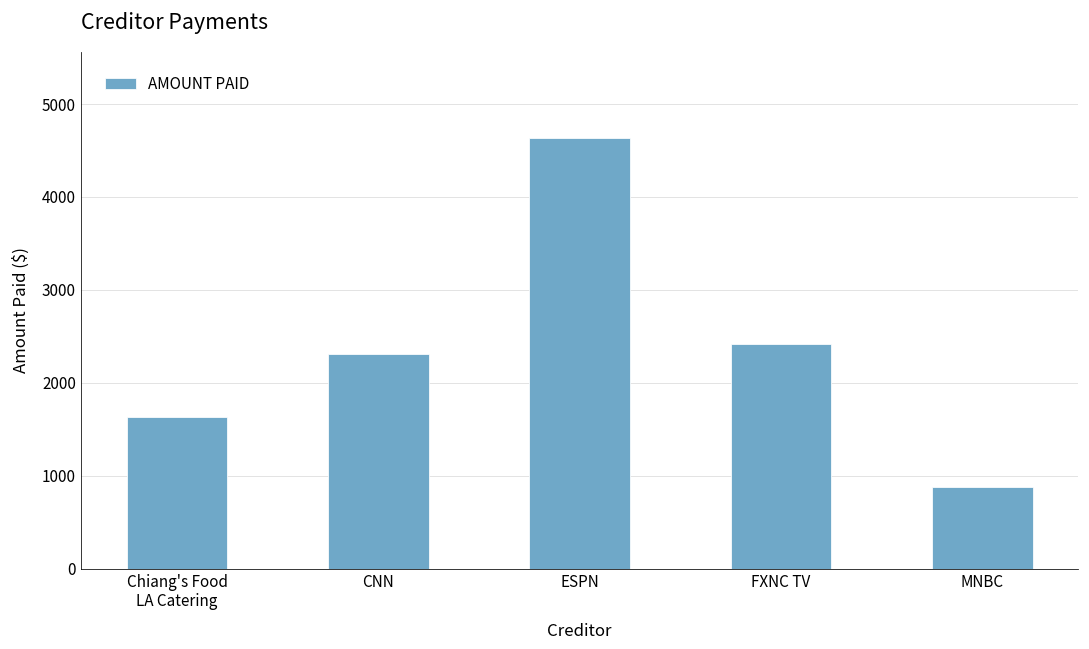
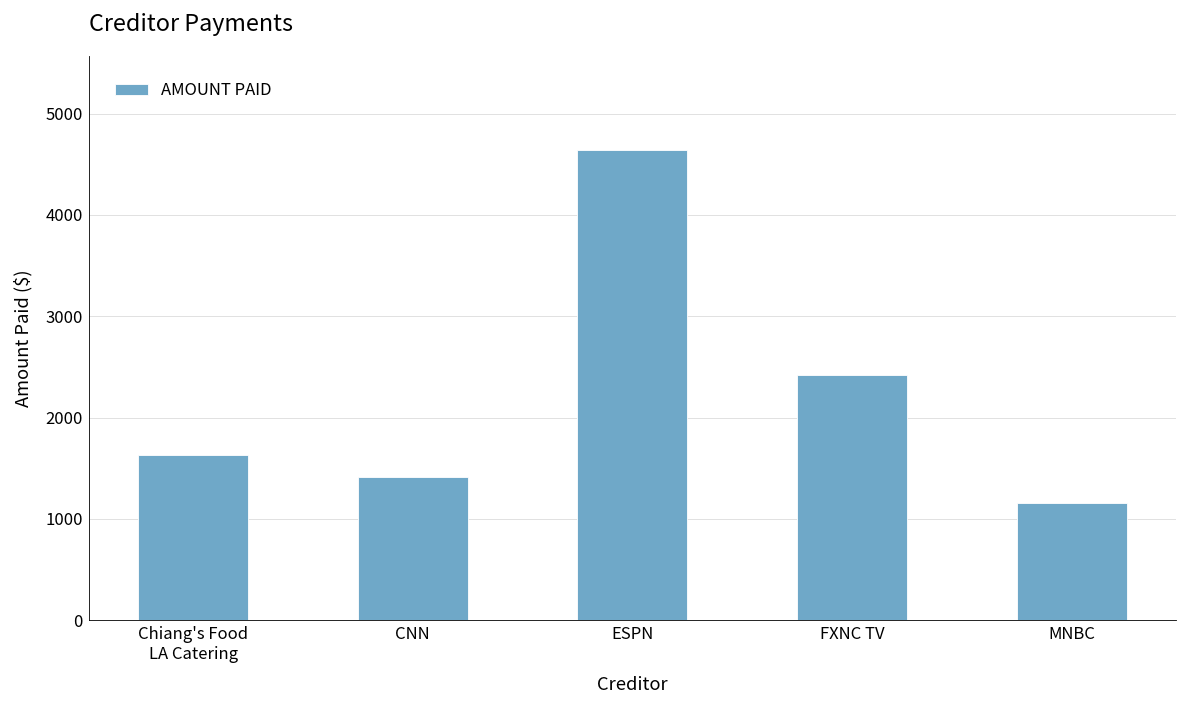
  {
    "Chiang's Food LA Catering": 1600,
-   "CNN": 2300,
+   "CNN": 1400,
    "ESPN": 4600,
    "FXNC TV": 2400,
-   "MNBC": 900
+   "MNBC": 1200
  }
